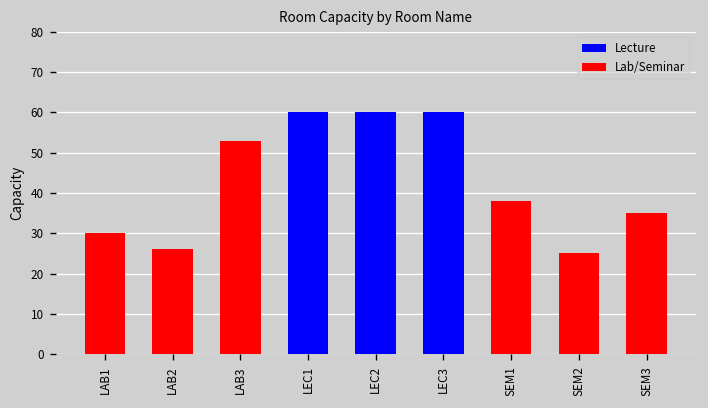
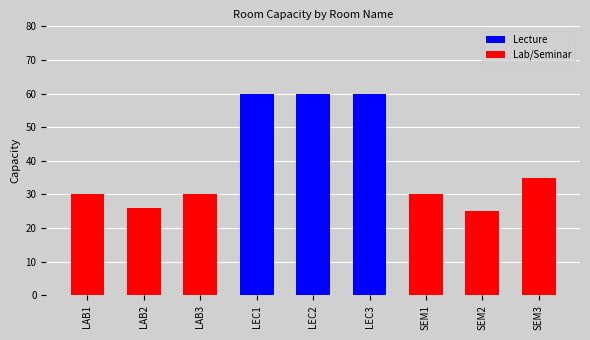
  {
    "LAB1": 30,
    "LAB2": 26,
-   "LAB3": 53,
+   "LAB3": 30,
    "LEC1": 60,
    "LEC2": 60,
    "LEC3": 60,
-   "SEM1": 38,
+   "SEM1": 30,
    "SEM2": 25,
    "SEM3": 35
  }
